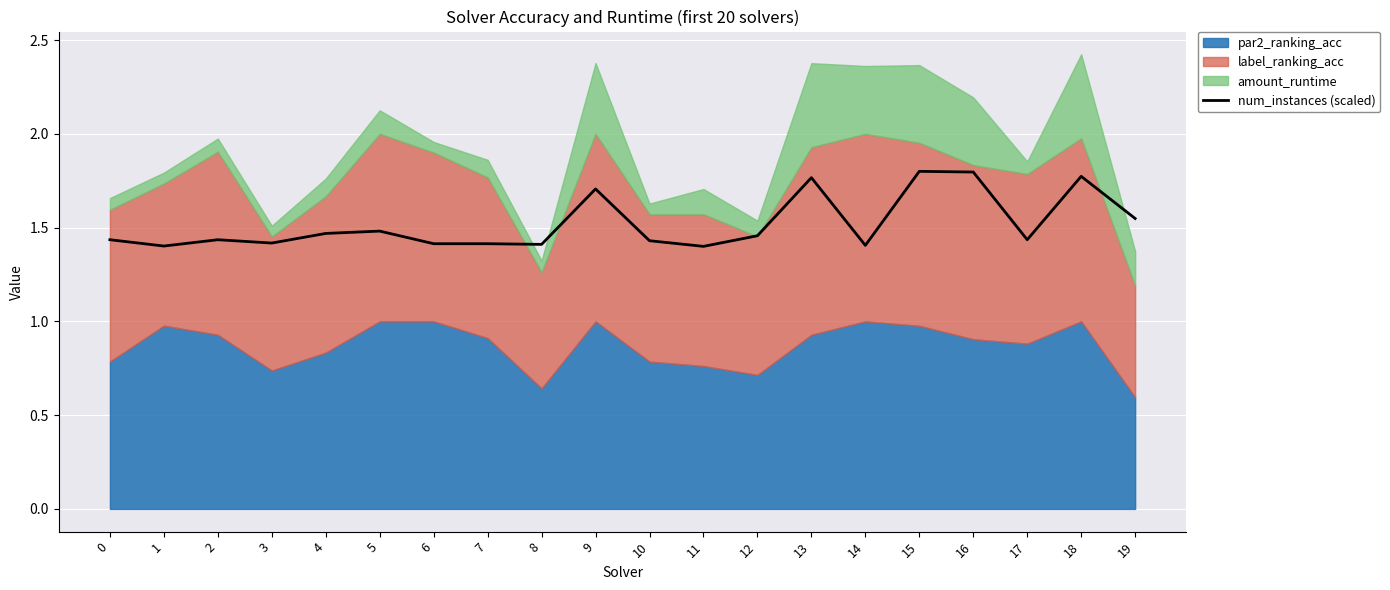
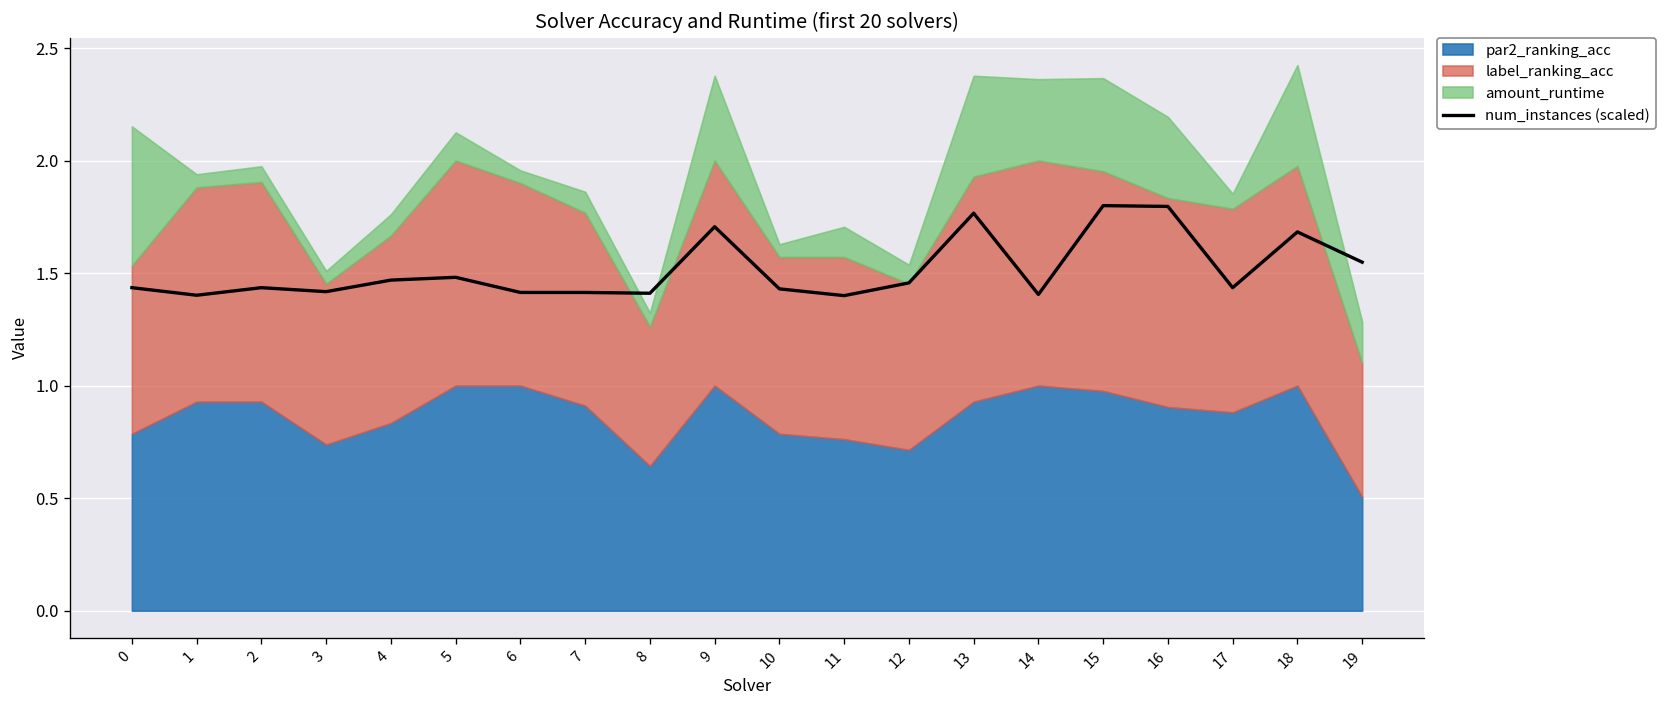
  {
    "num_instances (scaled)": {
      "0": 1.44,
      "1": 1.40,
      "2": 1.44,
      "3": 1.42,
      "4": 1.47,
      "5": 1.48,
      "6": 1.41,
      "7": 1.41,
      "8": 1.41,
      "9": 1.71,
      "10": 1.43,
      "11": 1.40,
      "13": 1.77,
      "14": 1.41,
      "15": 1.80,
      "16": 1.80,
      "17": 1.44,
-     "18": 1.77,
+     "18": 1.68,
      "19": 1.55
    },
    "par2_ranking_acc": {
      "0": 0.79,
-     "1": 0.98,
+     "1": 0.93,
      "2": 0.93,
      "3": 0.74,
      "4": 0.83,
      "5": 1.00,
      "6": 1.00,
      "7": 0.91,
      "8": 0.64,
      "9": 1.00,
      "10": 0.79,
      "11": 0.76,
      "12": 0.71,
      "13": 0.93,
      "14": 1.00,
      "15": 0.98,
      "16": 0.90,
      "17": 0.88,
      "18": 1.00,
-     "19": 0.60
+     "19": 0.51
    },
    "label_ranking_acc": {
-     "0": 0.81,
-     "1": 0.76,
+     "0": 0.75,
+     "1": 0.95,
      "2": 0.98,
      "3": 0.71,
      "4": 0.83,
      "5": 1.00,
      "6": 0.90,
      "7": 0.86,
      "8": 0.62,
      "9": 1.00,
      "10": 0.79,
      "11": 0.81,
      "13": 1.00,
      "14": 1.00,
      "15": 0.98,
      "16": 0.93,
      "17": 0.90,
      "18": 0.98,
      "19": 0.60
    },
    "amount_runtime": {
-     "0": 0.06,
+     "0": 0.62,
      "1": 0.06,
      "2": 0.07,
      "3": 0.06,
      "4": 0.09,
      "5": 0.13,
      "6": 0.06,
      "7": 0.09,
      "8": 0.06,
      "9": 0.38,
      "10": 0.06,
      "11": 0.13,
      "12": 0.08,
      "13": 0.45,
      "14": 0.36,
      "15": 0.41,
      "16": 0.36,
      "17": 0.07,
      "18": 0.45,
      "19": 0.18
    }
  }
